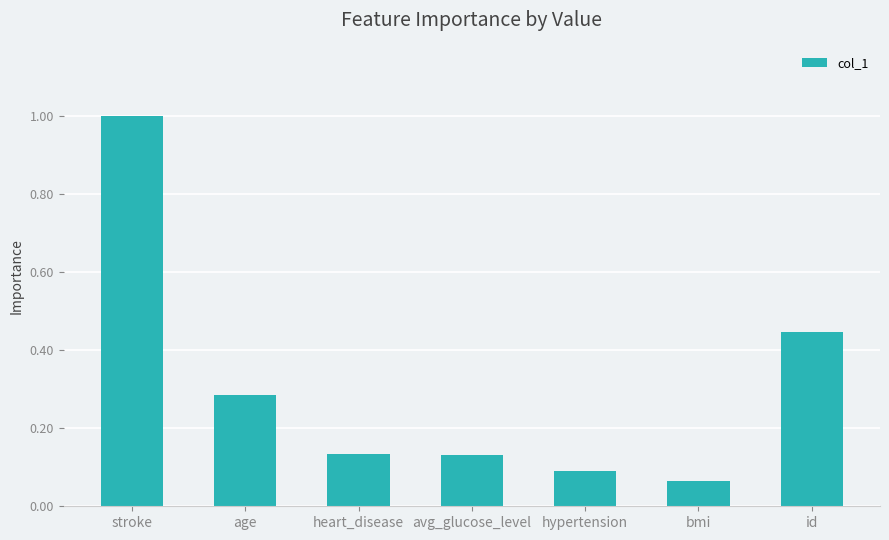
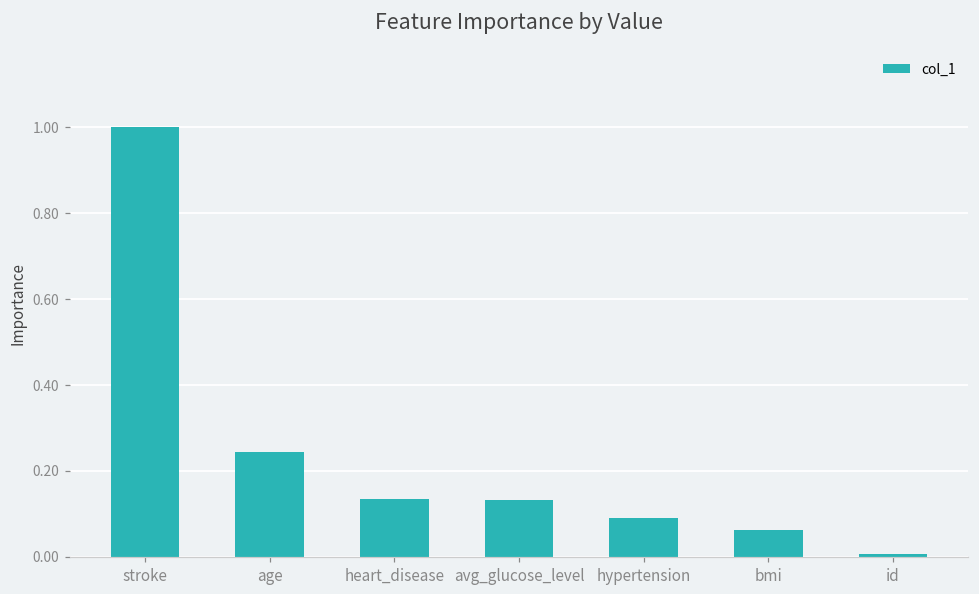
  {
    "stroke": 1.00,
-   "age": 0.28,
+   "age": 0.25,
    "heart_disease": 0.13,
    "avg_glucose_level": 0.13,
    "hypertension": 0.09,
    "bmi": 0.06,
-   "id": 0.45
+   "id": 0.01
  }
